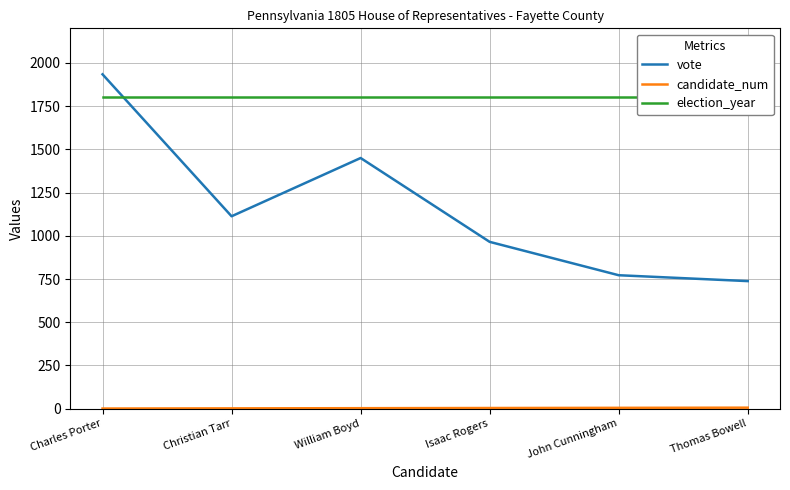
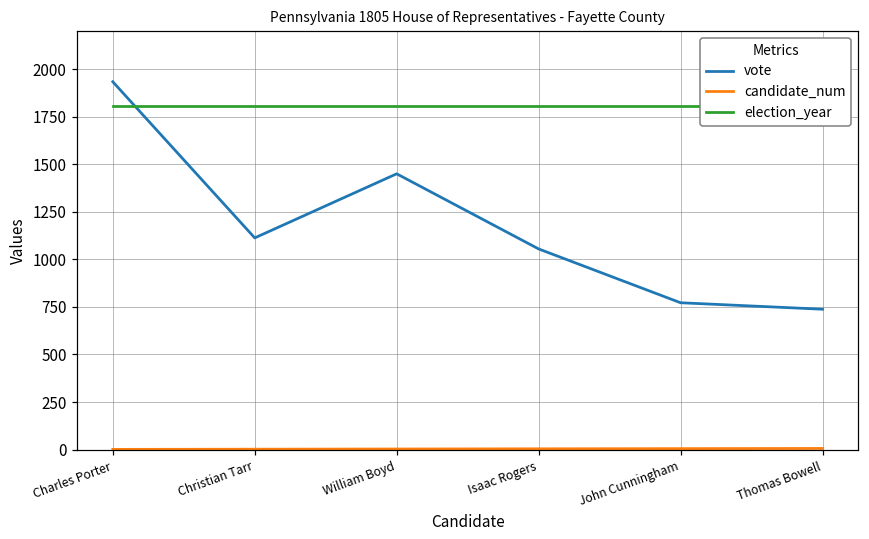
  {
    "vote": {
      "Charles Porter": 1930,
      "Christian Tarr": 1110,
      "William Boyd": 1450,
-     "Isaac Rogers": 970,
+     "Isaac Rogers": 1060,
      "John Cunningham": 770,
      "Thomas Bowell": 740
    },
    "candidate_num": {
      "Charles Porter": 0,
      "Christian Tarr": 0,
      "William Boyd": 0,
      "Isaac Rogers": 0,
      "John Cunningham": 10,
      "Thomas Bowell": 10
    },
    "election_year": {
      "Charles Porter": 1810,
      "Christian Tarr": 1810,
      "William Boyd": 1810,
      "Isaac Rogers": 1810,
      "John Cunningham": 1810
    }
  }
